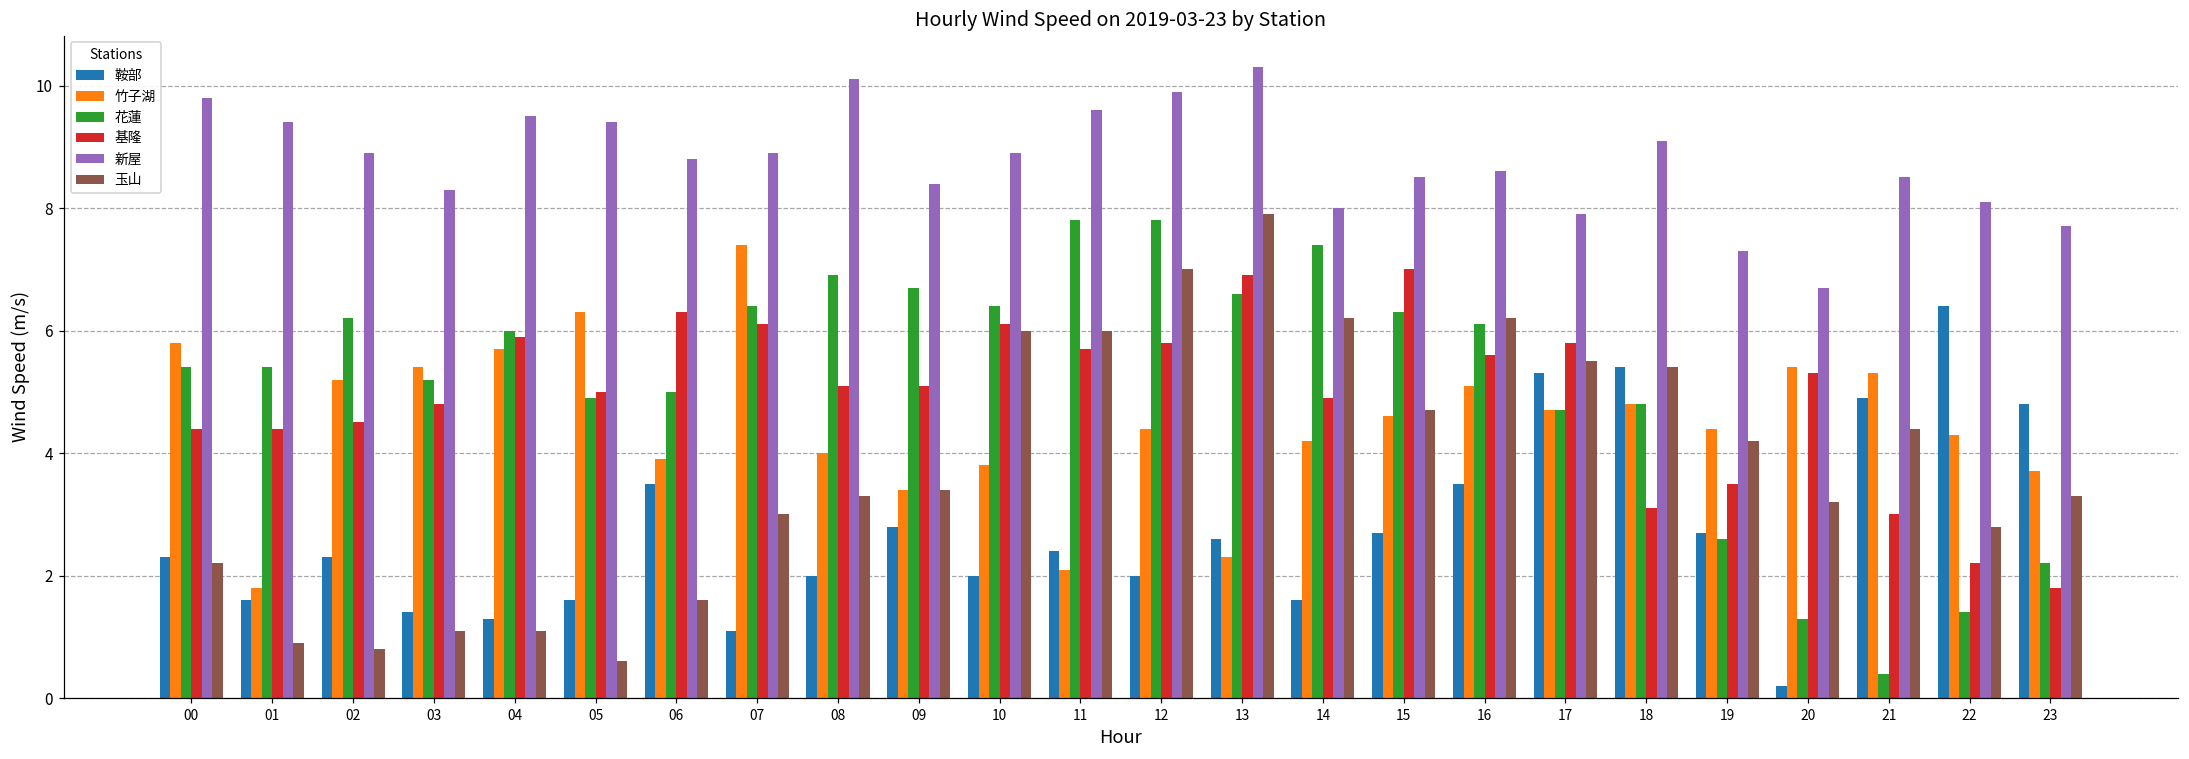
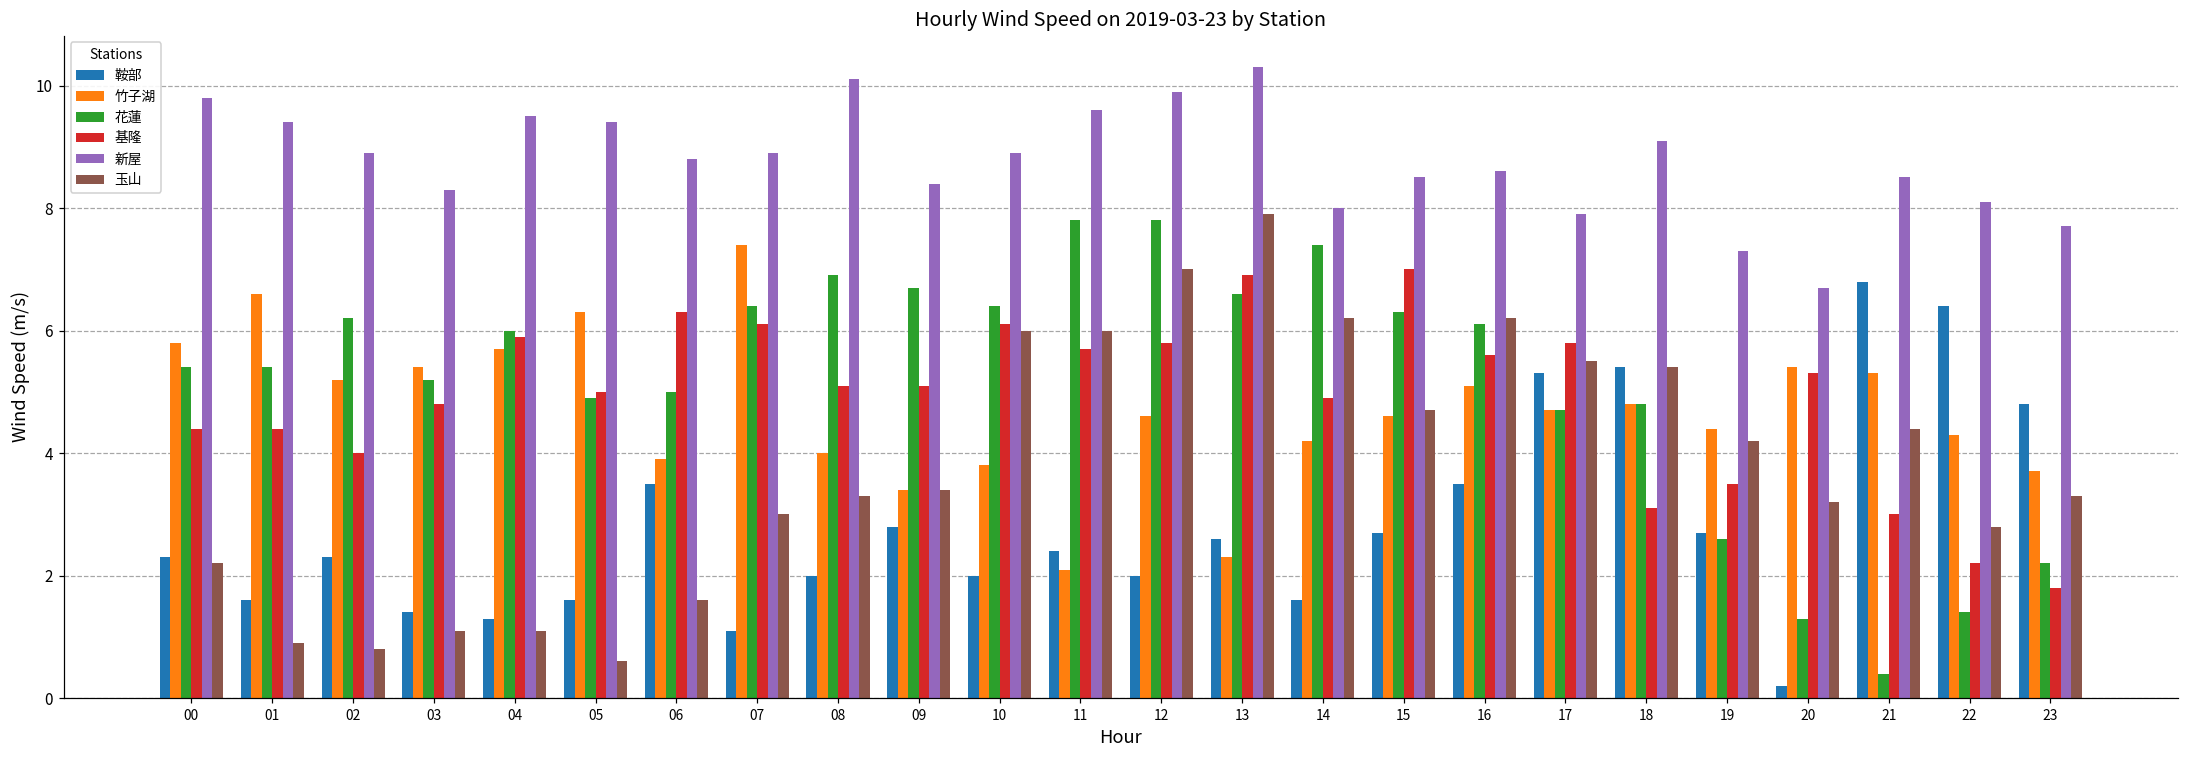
  {
    "鞍部": {
      "00": 2.3,
      "01": 1.6,
      "02": 2.3,
      "03": 1.4,
      "04": 1.3,
      "05": 1.6,
      "06": 3.5,
      "07": 1.1,
      "08": 2.0,
      "09": 2.8,
      "10": 2.0,
      "11": 2.4,
      "12": 2.0,
      "13": 2.6,
      "14": 1.6,
      "15": 2.7,
      "16": 3.5,
      "17": 5.3,
      "18": 5.4,
      "19": 2.7,
      "20": 0.2,
-     "21": 4.9,
+     "21": 6.8,
      "22": 6.4,
      "23": 4.8
    },
    "竹子湖": {
      "00": 5.8,
-     "01": 1.8,
+     "01": 6.6,
      "02": 5.2,
      "03": 5.4,
      "04": 5.7,
      "05": 6.3,
      "06": 3.9,
      "07": 7.4,
      "08": 4.0,
      "09": 3.4,
      "10": 3.8,
      "11": 2.1,
-     "12": 4.4,
+     "12": 4.6,
      "13": 2.3,
      "14": 4.2,
      "15": 4.6,
      "16": 5.1,
      "17": 4.7,
      "18": 4.8,
      "19": 4.4,
      "20": 5.4,
      "21": 5.3,
      "22": 4.3,
      "23": 3.7
    },
    "花蓮": {
      "00": 5.4,
      "01": 5.4,
      "02": 6.2,
      "03": 5.2,
      "04": 6.0,
      "05": 4.9,
      "06": 5.0,
      "07": 6.4,
      "08": 6.9,
      "09": 6.7,
      "10": 6.4,
      "11": 7.8,
      "12": 7.8,
      "13": 6.6,
      "14": 7.4,
      "15": 6.3,
      "16": 6.1,
      "17": 4.7,
      "18": 4.8,
      "19": 2.6,
      "20": 1.3,
      "21": 0.4,
      "22": 1.4,
      "23": 2.2
    },
    "基隆": {
      "00": 4.4,
      "01": 4.4,
-     "02": 4.5,
+     "02": 4.0,
      "03": 4.8,
      "04": 5.9,
      "05": 5.0,
      "06": 6.3,
      "07": 6.1,
      "08": 5.1,
      "09": 5.1,
      "10": 6.1,
      "11": 5.7,
      "12": 5.8,
      "13": 6.9,
      "14": 4.9,
      "15": 7.0,
      "16": 5.6,
      "17": 5.8,
      "18": 3.1,
      "19": 3.5,
      "20": 5.3,
      "21": 3.0,
      "22": 2.2,
      "23": 1.8
    },
    "新屋": {
      "00": 9.8,
      "01": 9.4,
      "02": 8.9,
      "03": 8.3,
      "04": 9.5,
      "05": 9.4,
      "06": 8.8,
      "07": 8.9,
      "08": 10.1,
      "09": 8.4,
      "10": 8.9,
      "11": 9.6,
      "12": 9.9,
      "13": 10.3,
      "14": 8.0,
      "15": 8.5,
      "16": 8.6,
      "17": 7.9,
      "18": 9.1,
      "19": 7.3,
      "20": 6.7,
      "21": 8.5,
      "22": 8.1,
      "23": 7.7
    },
    "玉山": {
      "00": 2.2,
      "01": 0.9,
      "02": 0.8,
      "03": 1.1,
      "04": 1.1,
      "05": 0.6,
      "06": 1.6,
      "07": 3.0,
      "08": 3.3,
      "09": 3.4,
      "10": 6.0,
      "11": 6.0,
      "12": 7.0,
      "13": 7.9,
      "14": 6.2,
      "15": 4.7,
      "16": 6.2,
      "17": 5.5,
      "18": 5.4,
      "19": 4.2,
      "20": 3.2,
      "21": 4.4,
      "22": 2.8,
      "23": 3.3
    }
  }
